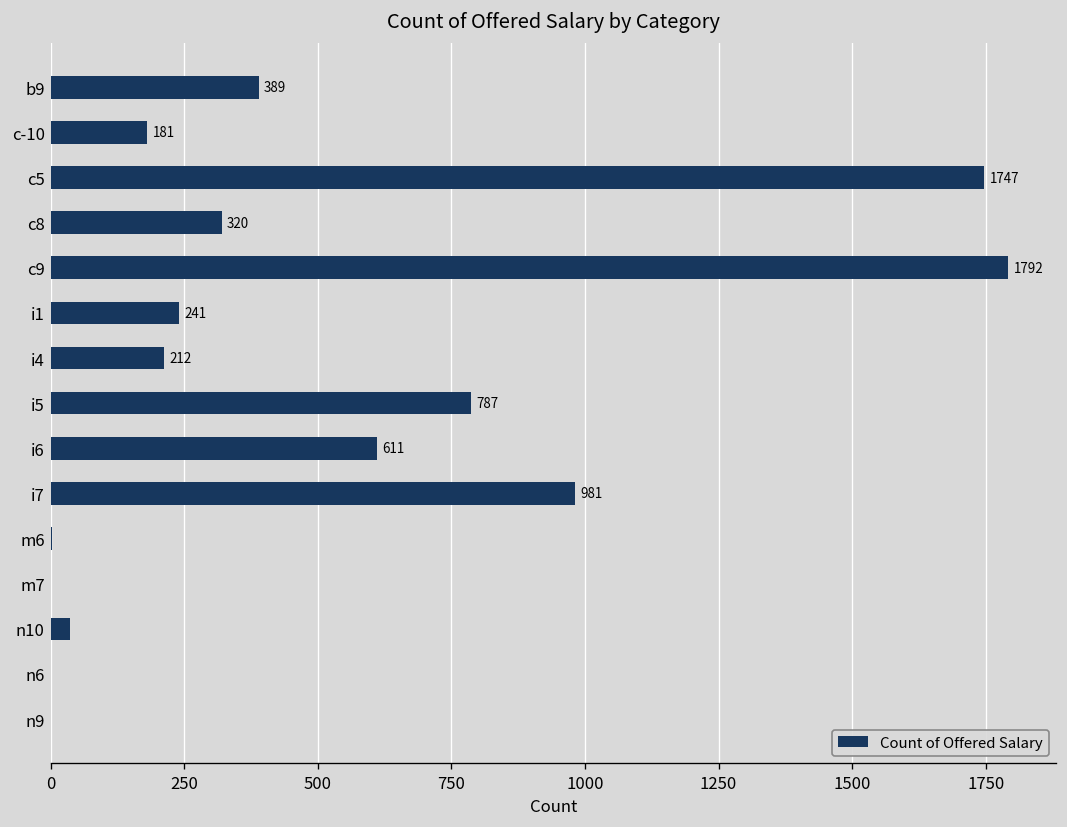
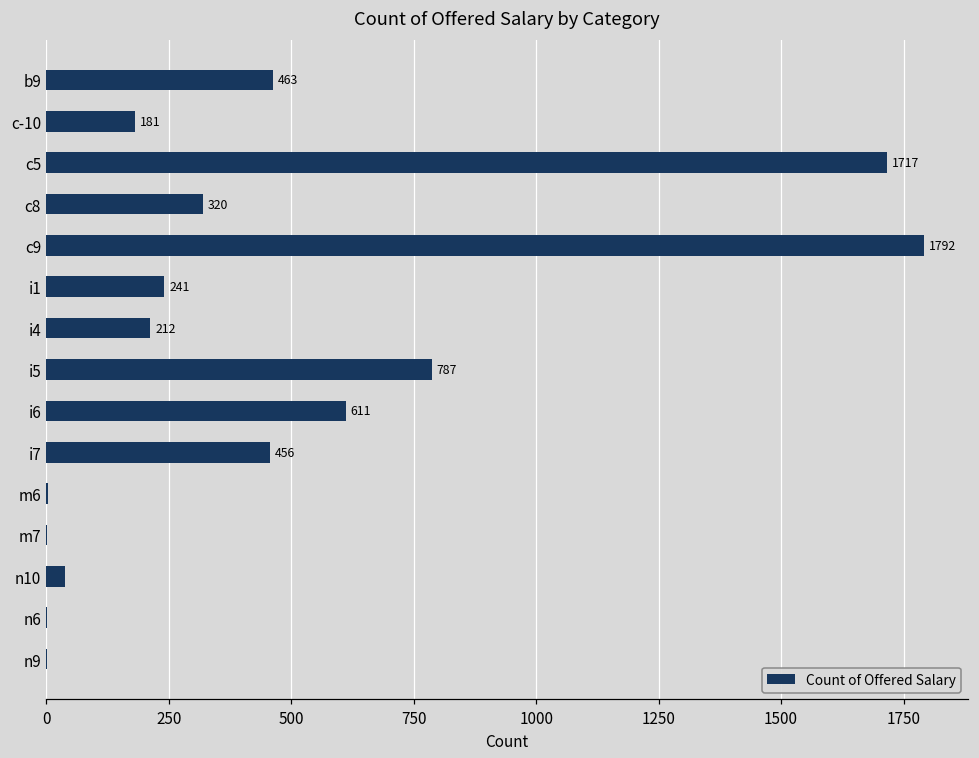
  {
-   "b9": 389,
+   "b9": 463,
    "c-10": 181,
-   "c5": 1747,
+   "c5": 1717,
    "c8": 320,
    "c9": 1792,
    "i1": 241,
    "i4": 212,
    "i5": 787,
    "i6": 611,
-   "i7": 981
+   "i7": 456
  }
